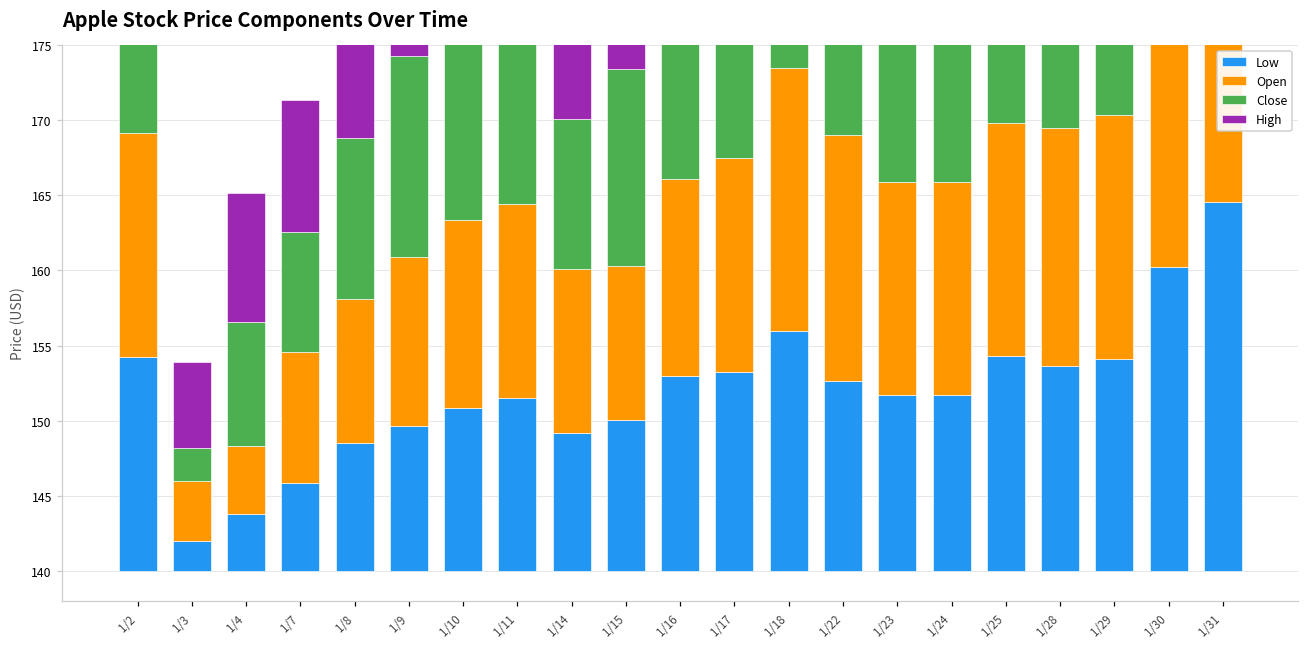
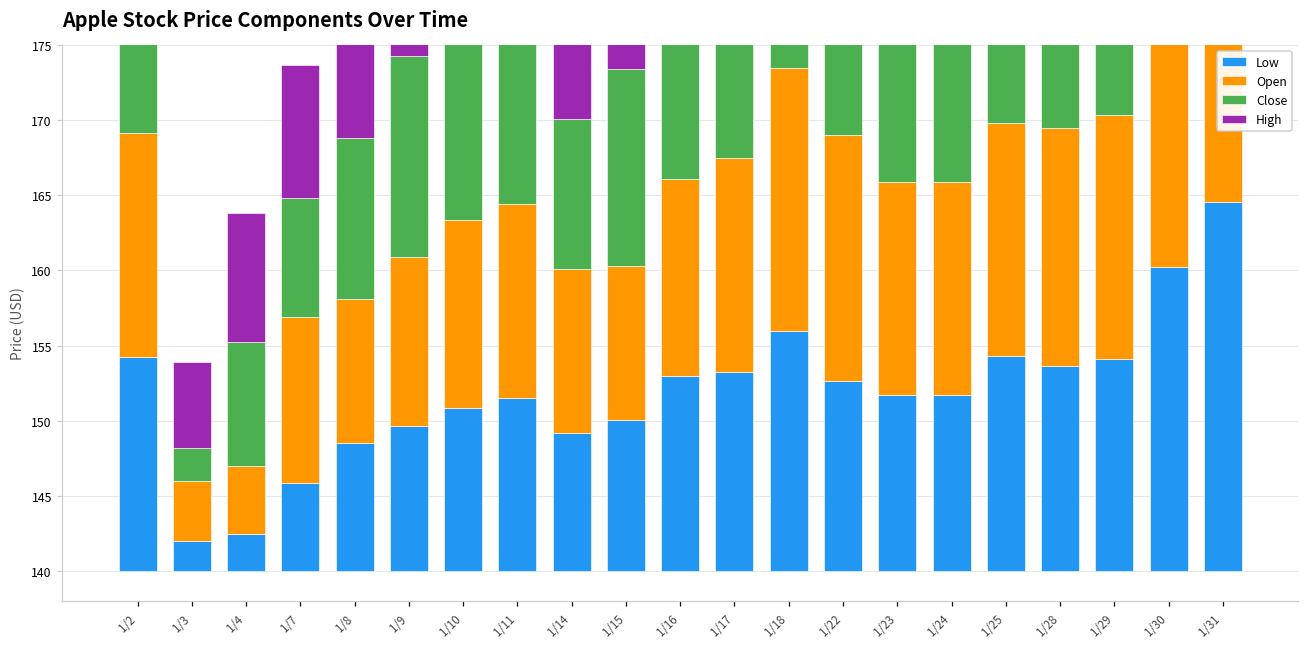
  {
    "Low": {
      "1/2": 154.2,
      "1/3": 142.0,
-     "1/4": 143.8,
+     "1/4": 142.5,
      "1/7": 145.9,
      "1/8": 148.5,
      "1/9": 149.6,
      "1/10": 150.9,
      "1/11": 151.5,
      "1/14": 149.2,
      "1/15": 150.1,
      "1/16": 153.0,
      "1/17": 153.3,
      "1/18": 156.0,
      "1/22": 152.6,
      "1/23": 151.7,
      "1/24": 151.7,
      "1/25": 154.3,
      "1/28": 153.7,
      "1/29": 154.1,
      "1/30": 160.2,
      "1/31": 164.6
    },
    "Open": {
      "1/2": 14.9,
      "1/3": 4.0,
      "1/4": 4.5,
-     "1/7": 8.7,
+     "1/7": 11.0,
      "1/8": 9.6,
      "1/9": 11.3,
      "1/10": 12.5,
      "1/11": 12.9,
      "1/14": 10.9,
      "1/15": 10.3,
      "1/16": 13.1,
      "1/17": 14.2,
      "1/18": 17.5,
      "1/22": 16.4,
      "1/23": 14.1,
      "1/24": 14.1,
      "1/25": 15.5,
      "1/28": 15.8,
      "1/29": 16.3
    },
    "Close": {
      "1/3": 2.2,
      "1/4": 8.3,
      "1/7": 7.9,
      "1/8": 10.8,
      "1/9": 13.3,
      "1/14": 10.0,
      "1/15": 13.1
    },
    "High": {
      "1/3": 5.7,
      "1/4": 8.6,
      "1/7": 8.8
    }
  }
